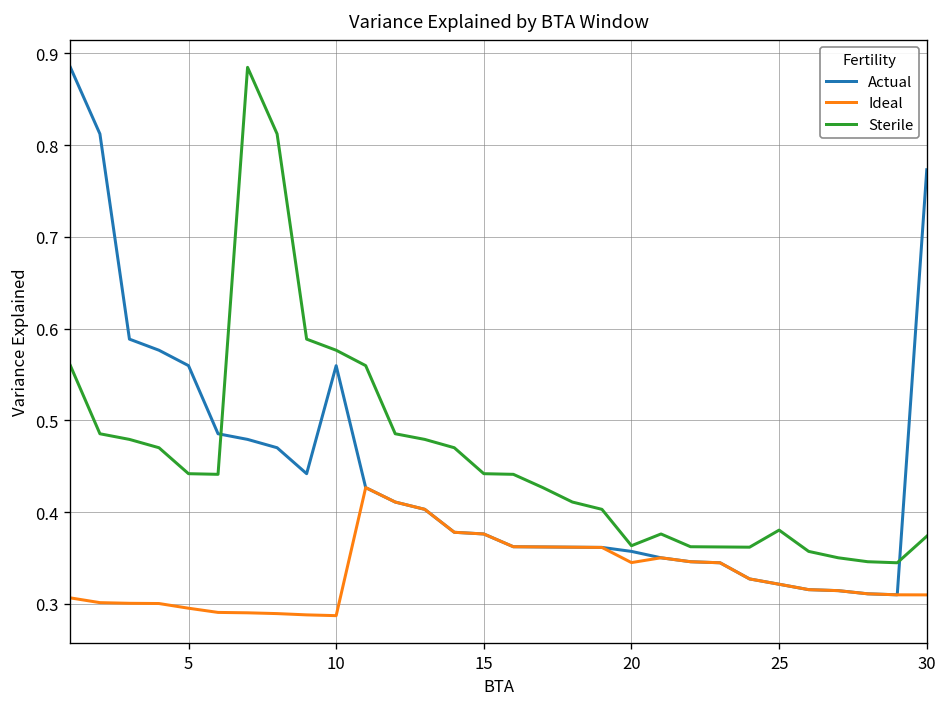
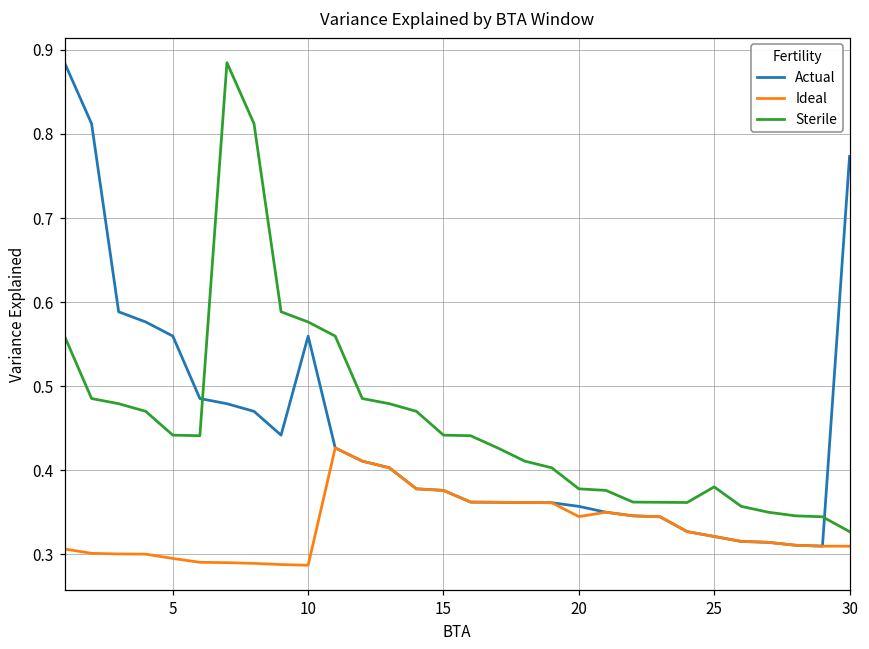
  {
    "Actual": {
      "5": 0.56,
      "10": 0.56,
      "20": 0.36,
      "30": 0.77
    },
    "Ideal": {
      "5": 0.30,
      "10": 0.29,
      "20": 0.35,
      "30": 0.31
    },
    "Sterile": {
      "5": 0.44,
      "10": 0.58,
      "15": 0.44,
-     "20": 0.36,
+     "20": 0.38,
      "25": 0.38,
-     "30": 0.37
+     "30": 0.33
    }
  }
